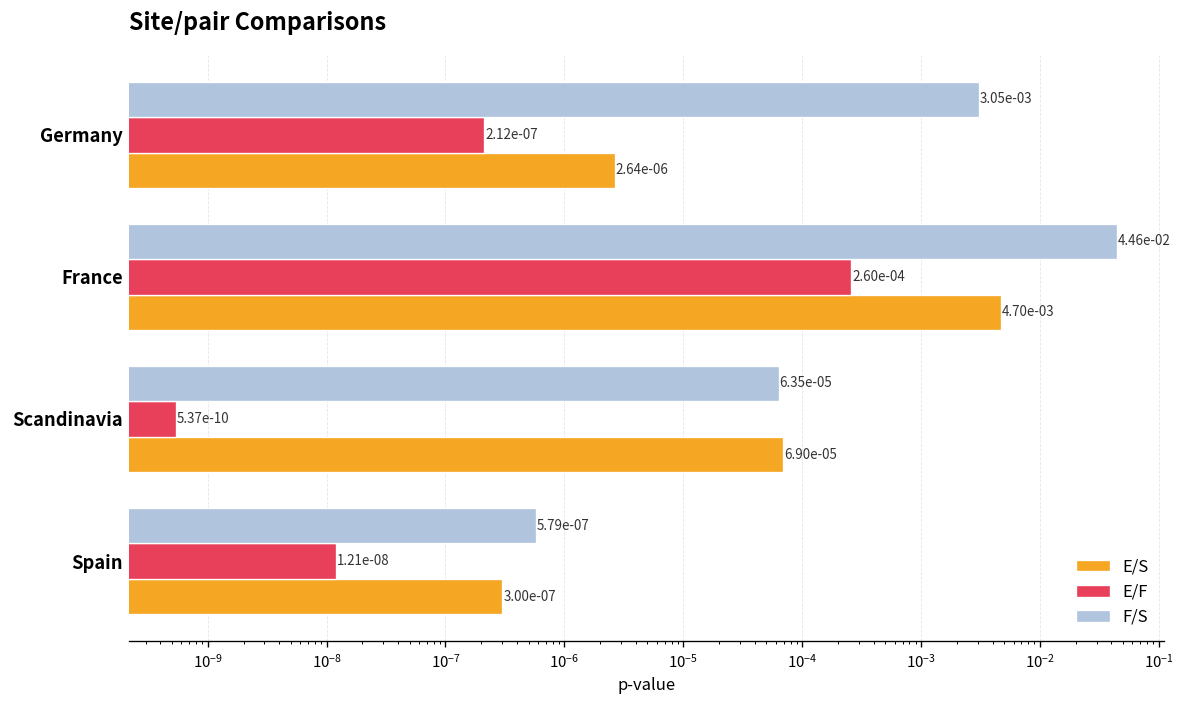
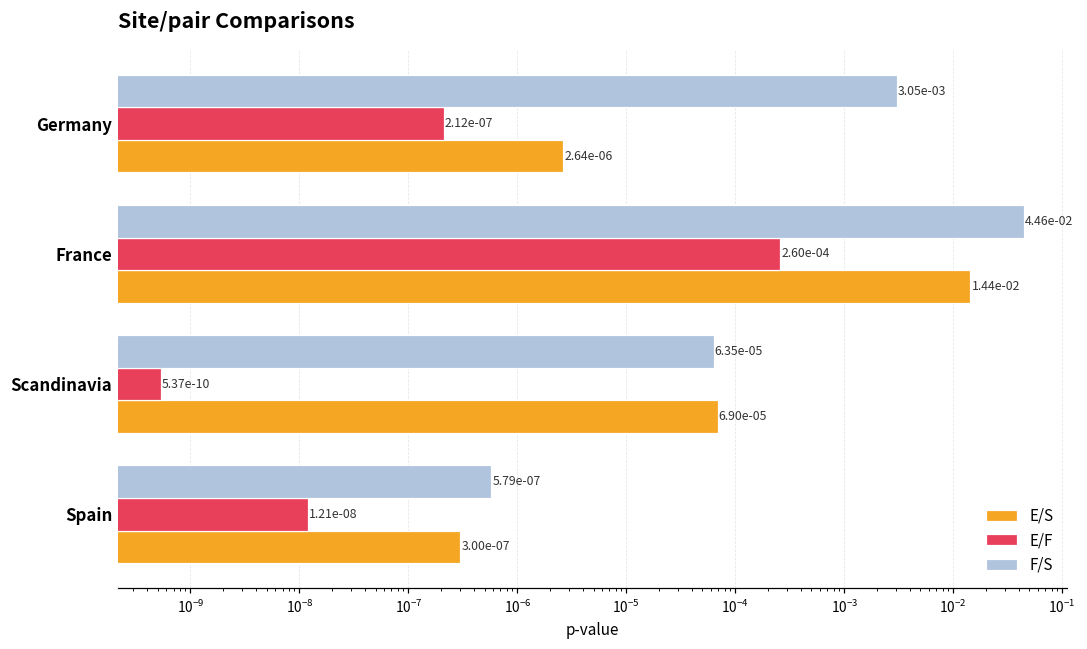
  {
    "E/S": {
      "Germany": "2.64e-06",
-     "France": "4.70e-03",
+     "France": "1.44e-02",
      "Scandinavia": "6.90e-05",
      "Spain": "3.00e-07"
    },
    "E/F": {
      "Germany": "2.12e-07",
      "France": "2.60e-04",
      "Scandinavia": "5.37e-10",
      "Spain": "1.21e-08"
    },
    "F/S": {
      "Germany": "3.05e-03",
      "France": "4.46e-02",
      "Scandinavia": "6.35e-05",
      "Spain": "5.79e-07"
    }
  }
